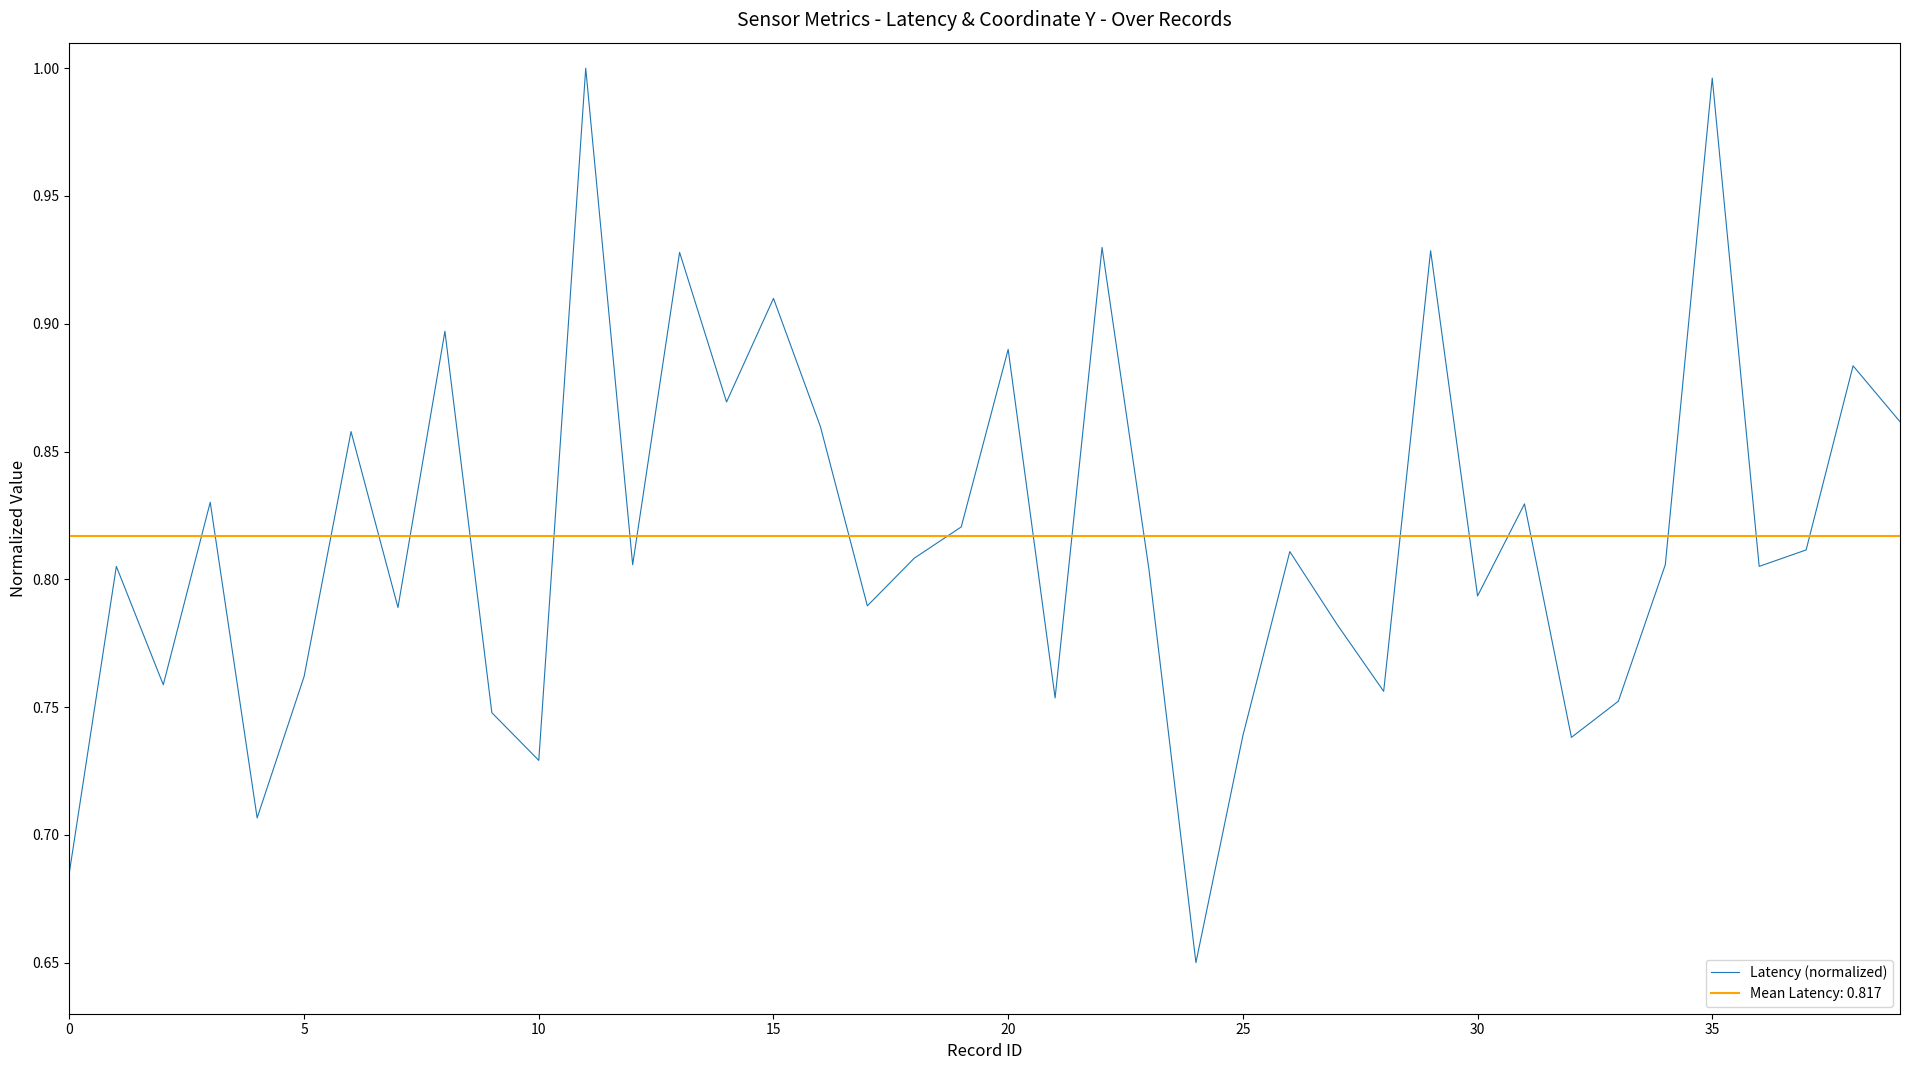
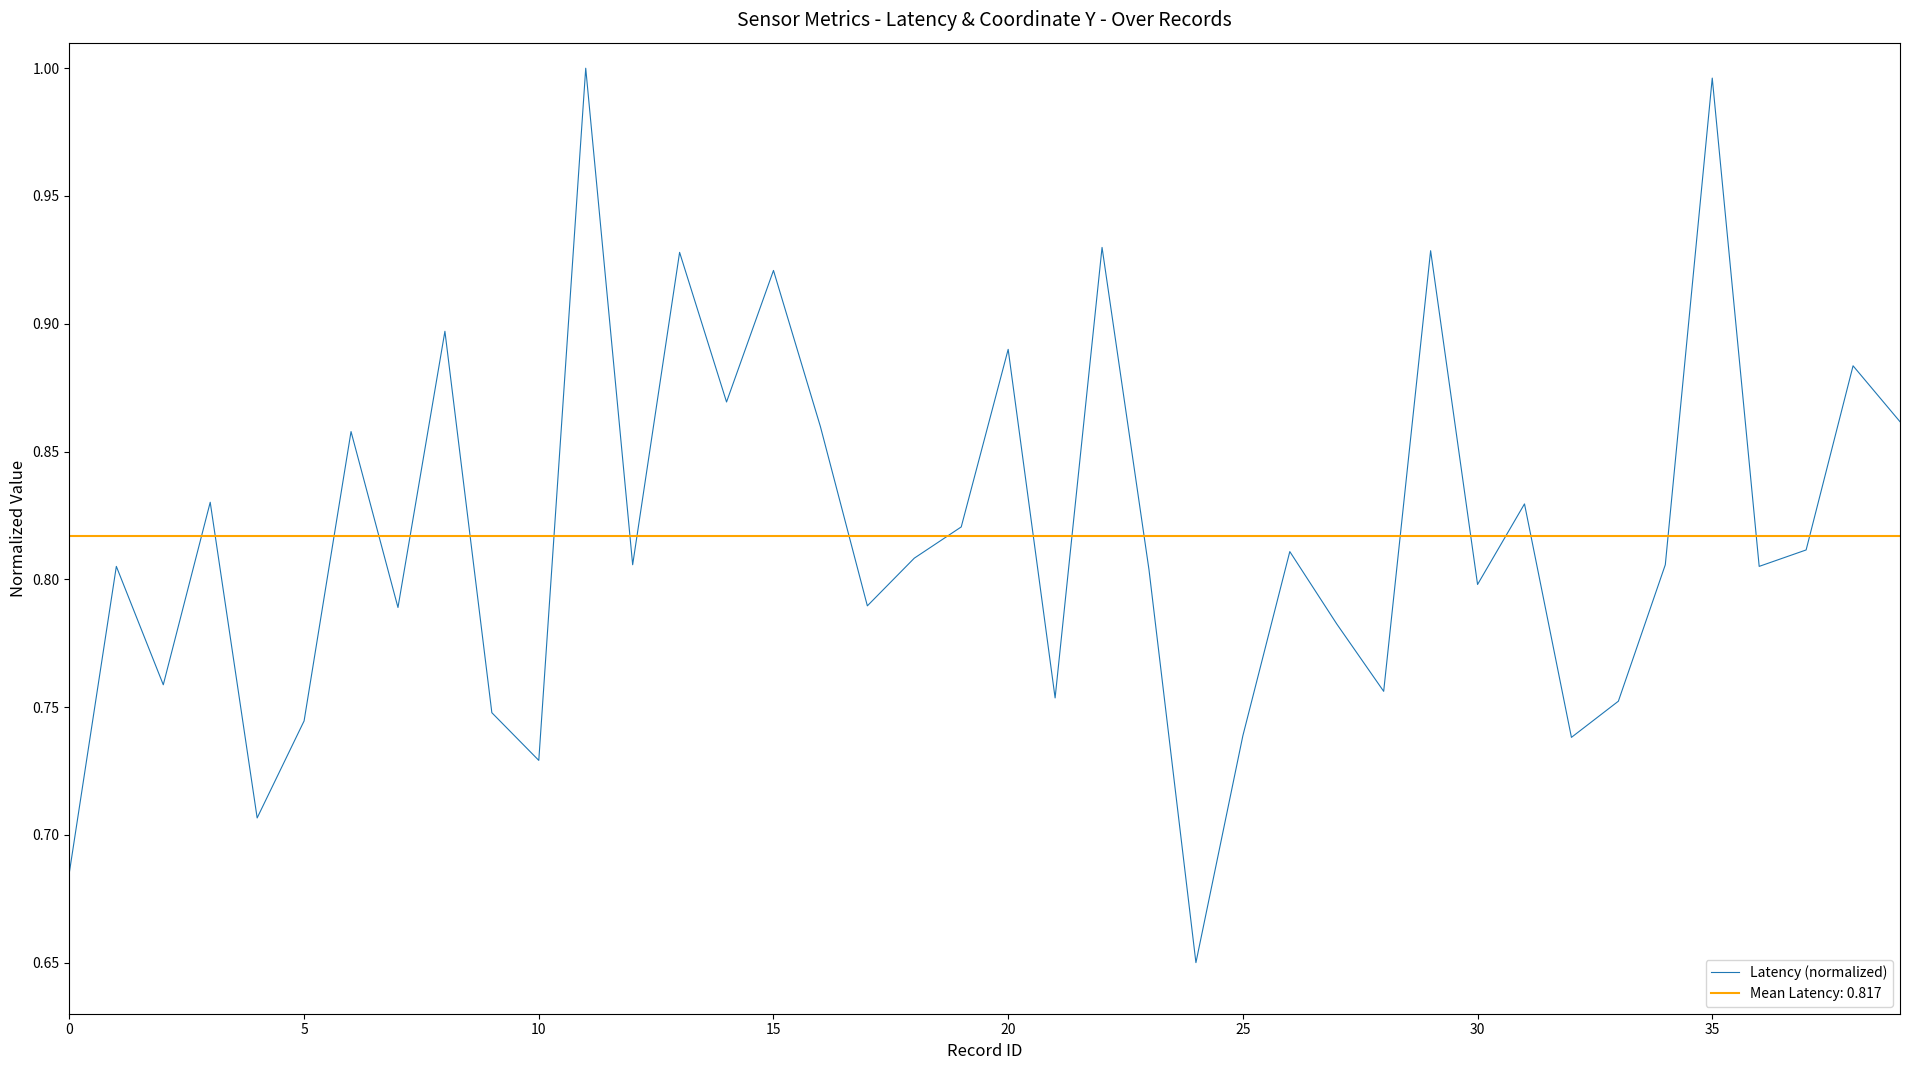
  {
    "0": 0.685,
-   "5": 0.762,
+   "5": 0.745,
    "10": 0.729,
-   "15": 0.910,
+   "15": 0.921,
    "20": 0.890,
    "25": 0.739,
-   "30": 0.793,
+   "30": 0.798,
    "35": 0.996
  }
